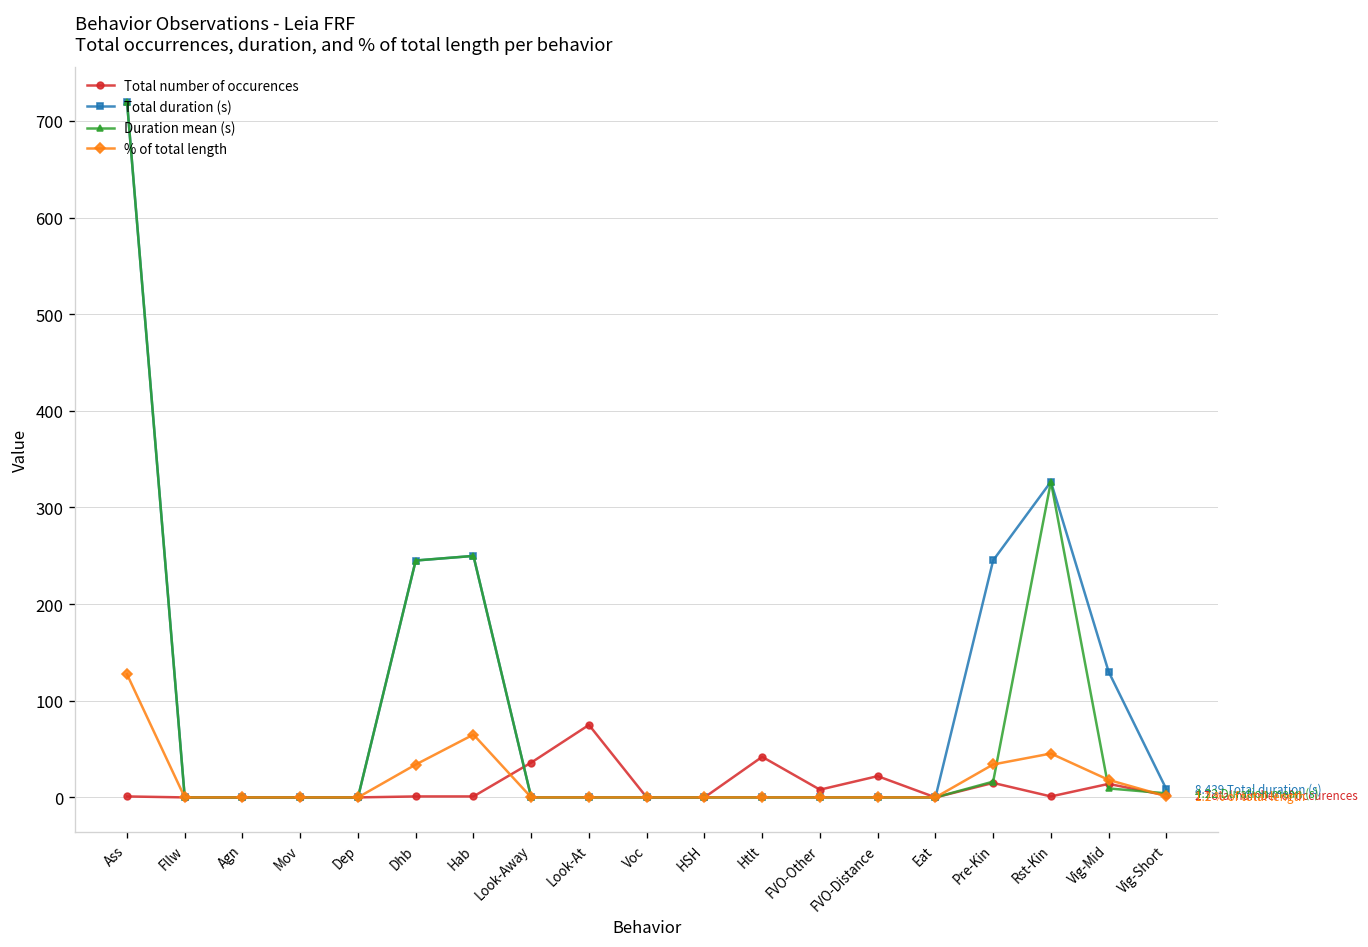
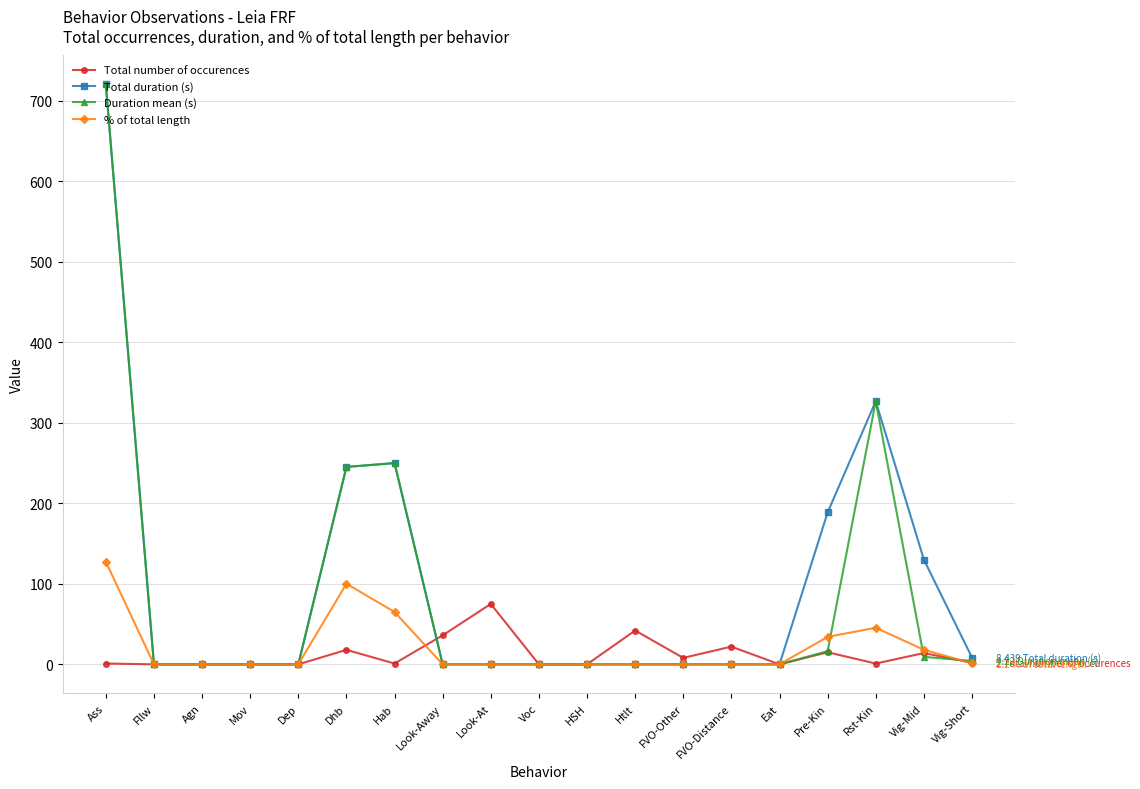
  {
    "Total number of occurences": {
      "Ass": 0,
-     "Dhb": 0,
+     "Dhb": 20,
      "Hab": 0,
      "Look-Away": 40,
      "Look-At": 80,
      "Htlt": 40,
      "FVO-Other": 10,
      "FVO-Distance": 20,
      "Rst-Kin": 0,
      "Vig-Mid": 10
    },
    "Total duration (s)": {
-     "Pre-Kin": 250,
+     "Pre-Kin": 190,
      "Vig-Mid": 130
    },
    "Duration mean (s)": {
      "Vig-Mid": 10
    },
    "% of total length": {
      "Ass": 130,
-     "Dhb": 30,
+     "Dhb": 100,
      "Hab": 70,
      "Pre-Kin": 30,
      "Rst-Kin": 50,
      "Vig-Mid": 20
    }
  }
